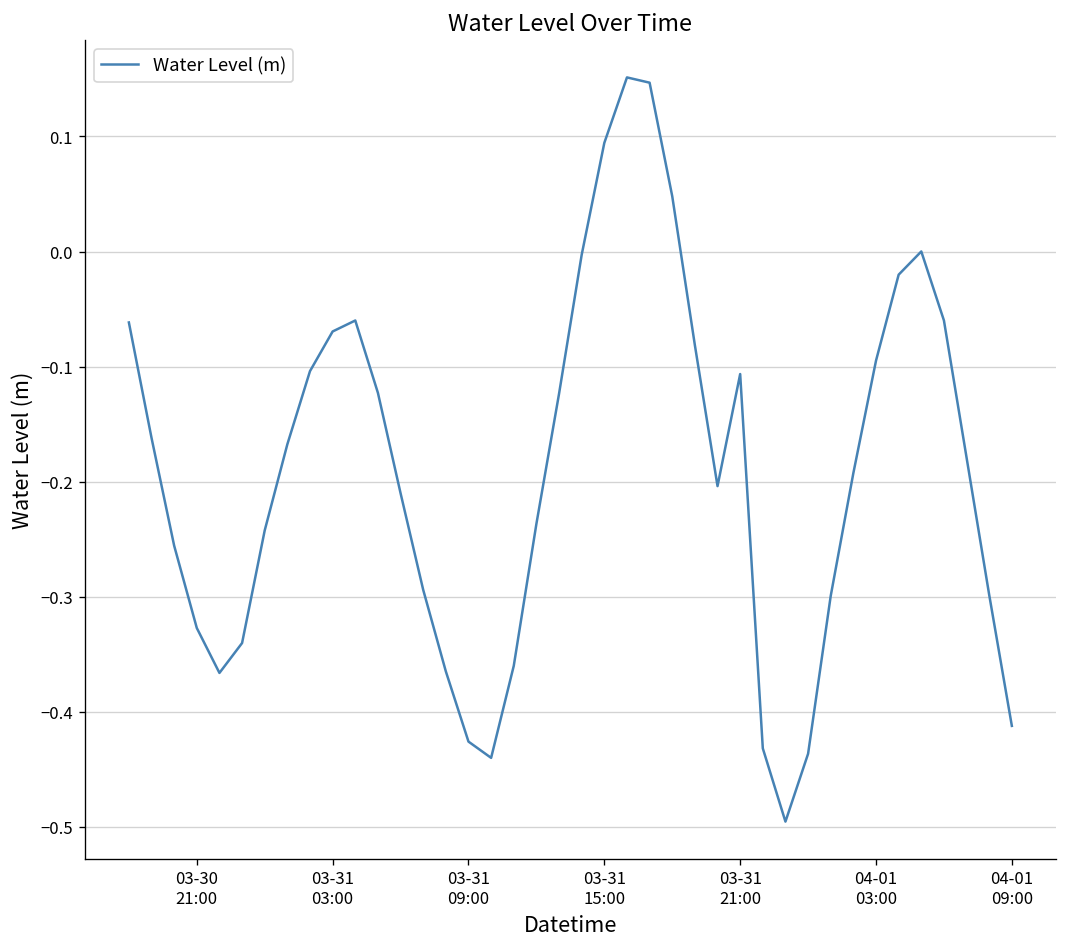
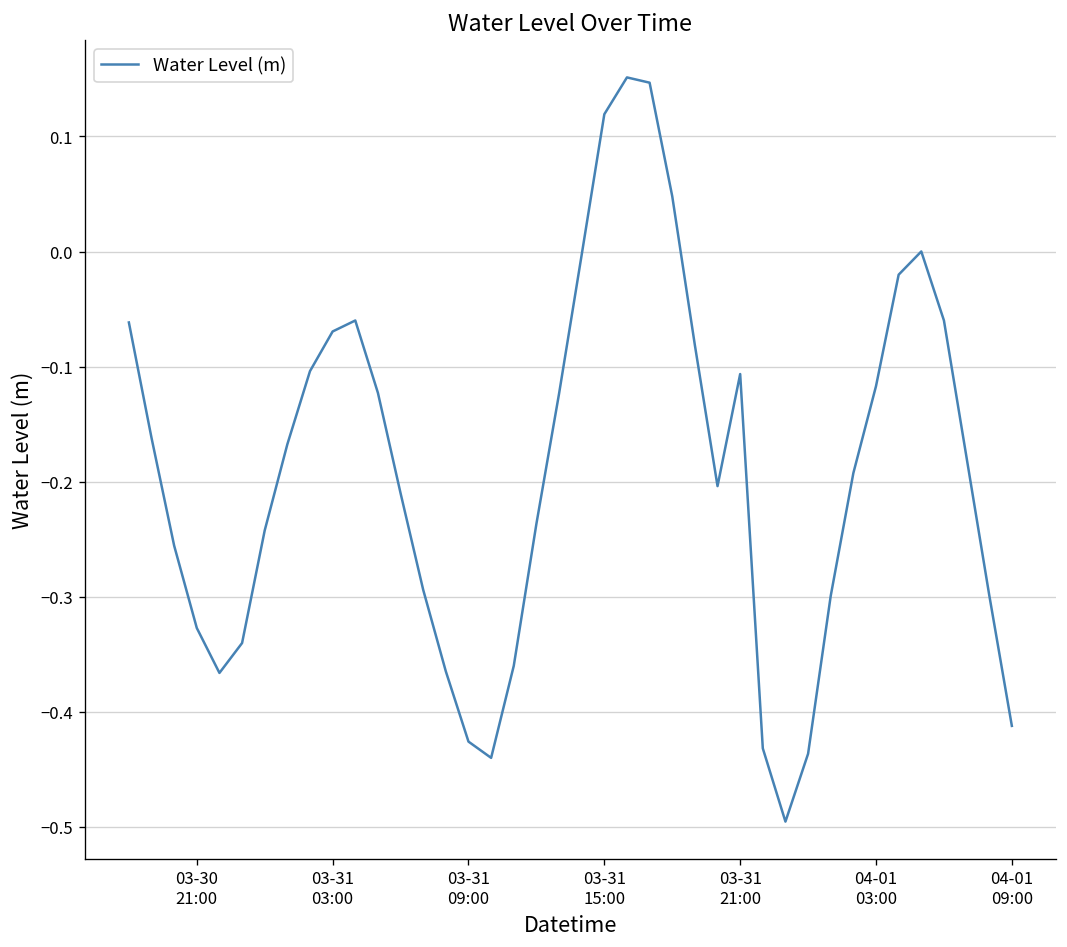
  {
    "03-30 21:00": -0.33,
    "03-31 03:00": -0.07,
    "03-31 09:00": -0.43,
-   "03-31 15:00": 0.09,
+   "03-31 15:00": 0.12,
    "03-31 21:00": -0.11,
-   "04-01 03:00": -0.09,
+   "04-01 03:00": -0.12,
    "04-01 09:00": -0.41
  }
